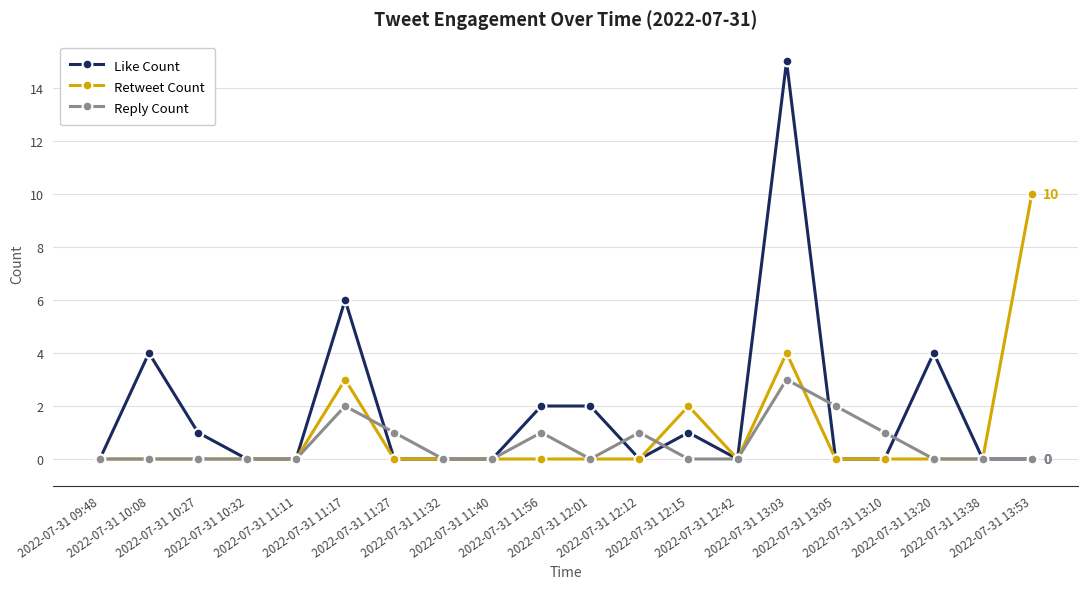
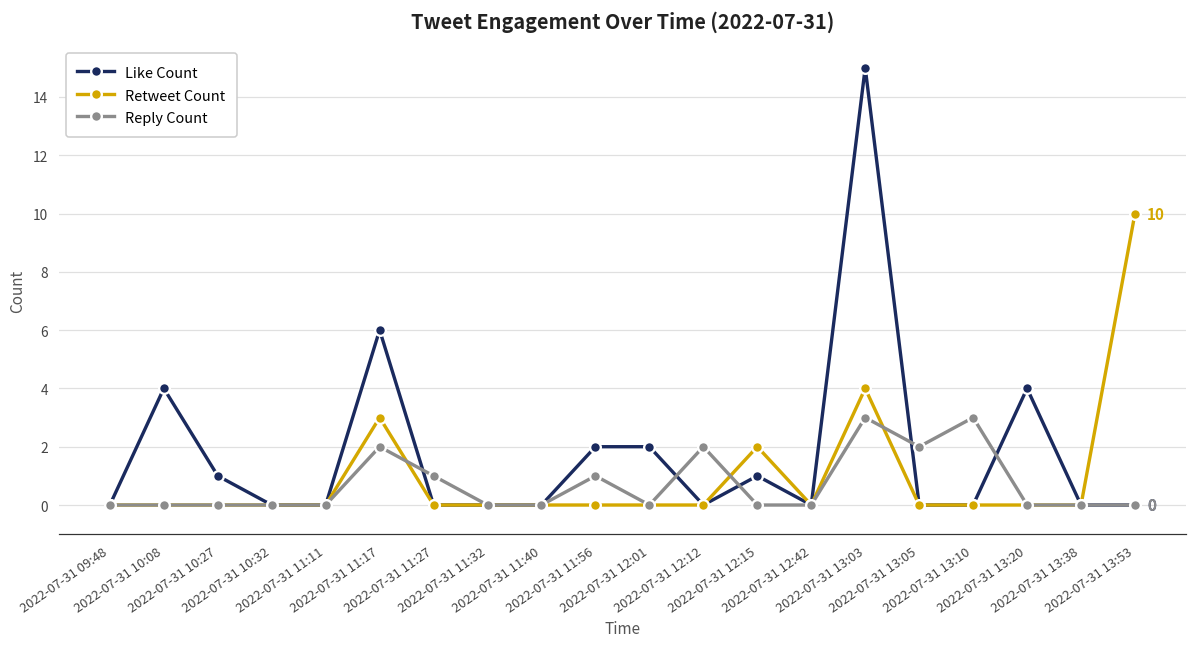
  {
    "Like Count": {
      "2022-07-31 10:08": 4,
      "2022-07-31 10:27": 1,
      "2022-07-31 11:17": 6,
      "2022-07-31 11:56": 2,
      "2022-07-31 12:01": 2,
      "2022-07-31 12:15": 1,
      "2022-07-31 13:03": 15,
      "2022-07-31 13:20": 4
    },
    "Retweet Count": {
      "2022-07-31 13:53": 10
    },
    "Reply Count": {
      "2022-07-31 11:17": 2,
      "2022-07-31 11:27": 1,
      "2022-07-31 11:56": 1,
-     "2022-07-31 12:12": 1,
+     "2022-07-31 12:12": 2,
      "2022-07-31 12:15": 0,
      "2022-07-31 13:03": 3,
      "2022-07-31 13:05": 2,
-     "2022-07-31 13:10": 1
+     "2022-07-31 13:10": 3
    }
  }
